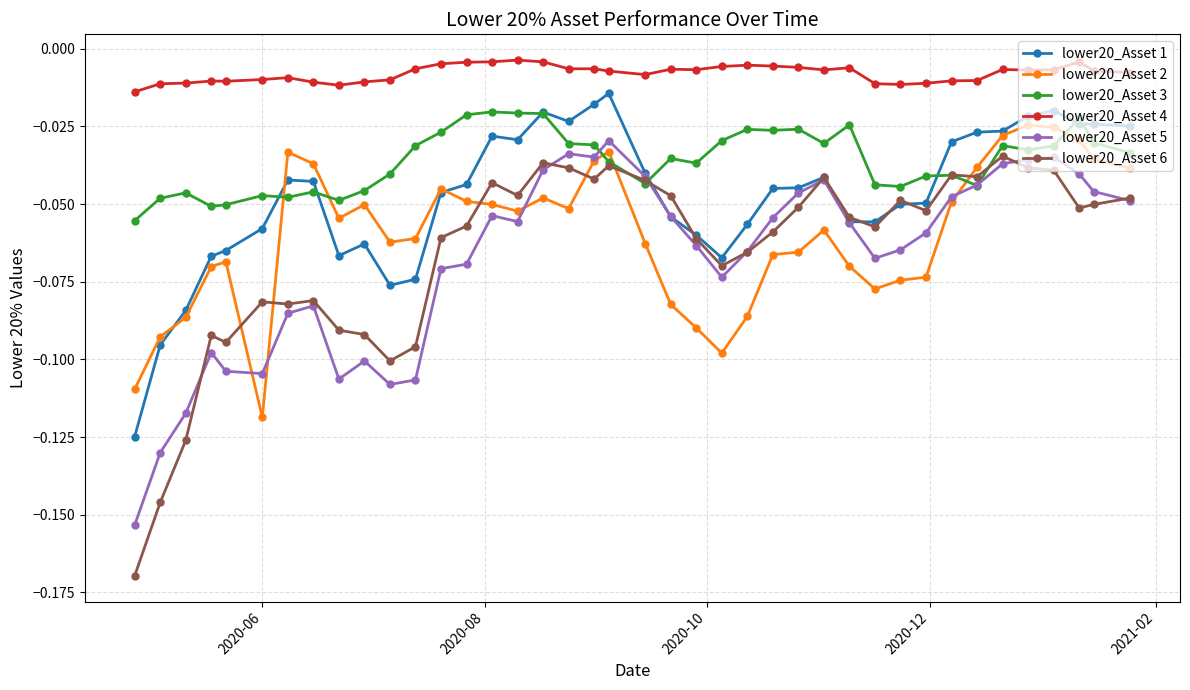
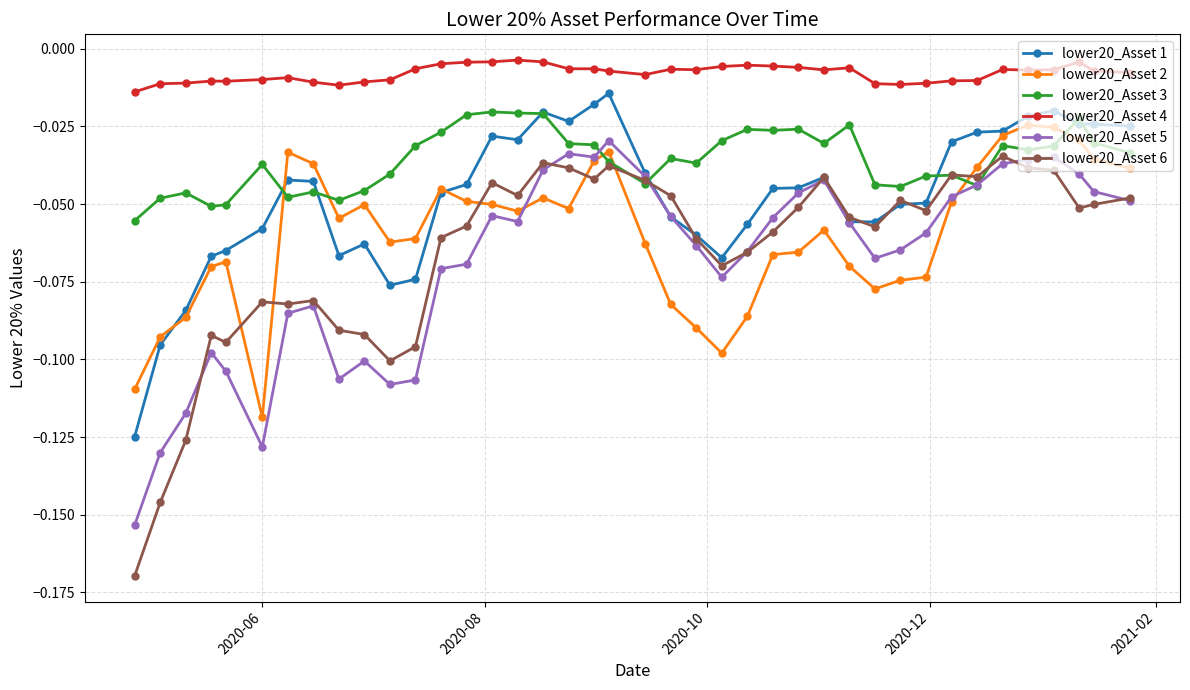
  {
    "lower20_Asset 1": {
      "2020-06": -0.058
    },
    "lower20_Asset 2": {
      "2020-06": -0.119
    },
    "lower20_Asset 3": {
-     "2020-06": -0.047
+     "2020-06": -0.037
    },
    "lower20_Asset 4": {
      "2020-06": -0.010
    },
    "lower20_Asset 5": {
-     "2020-06": -0.105
+     "2020-06": -0.128
    },
    "lower20_Asset 6": {
      "2020-06": -0.081
    }
  }
